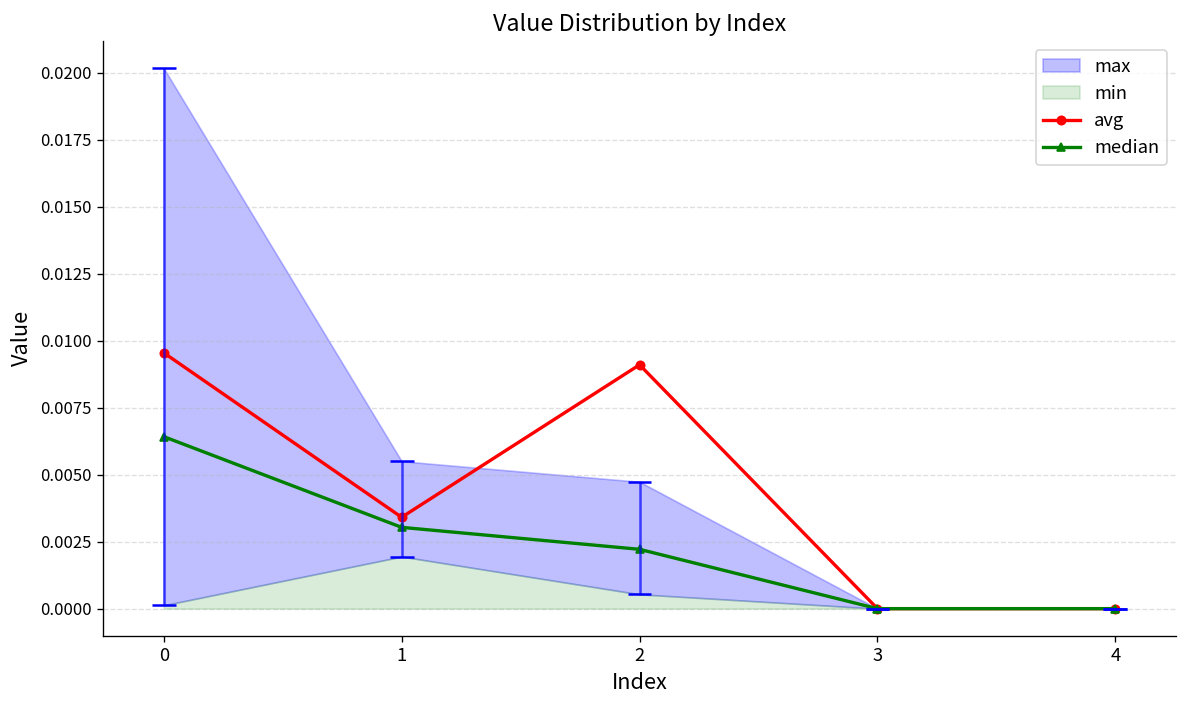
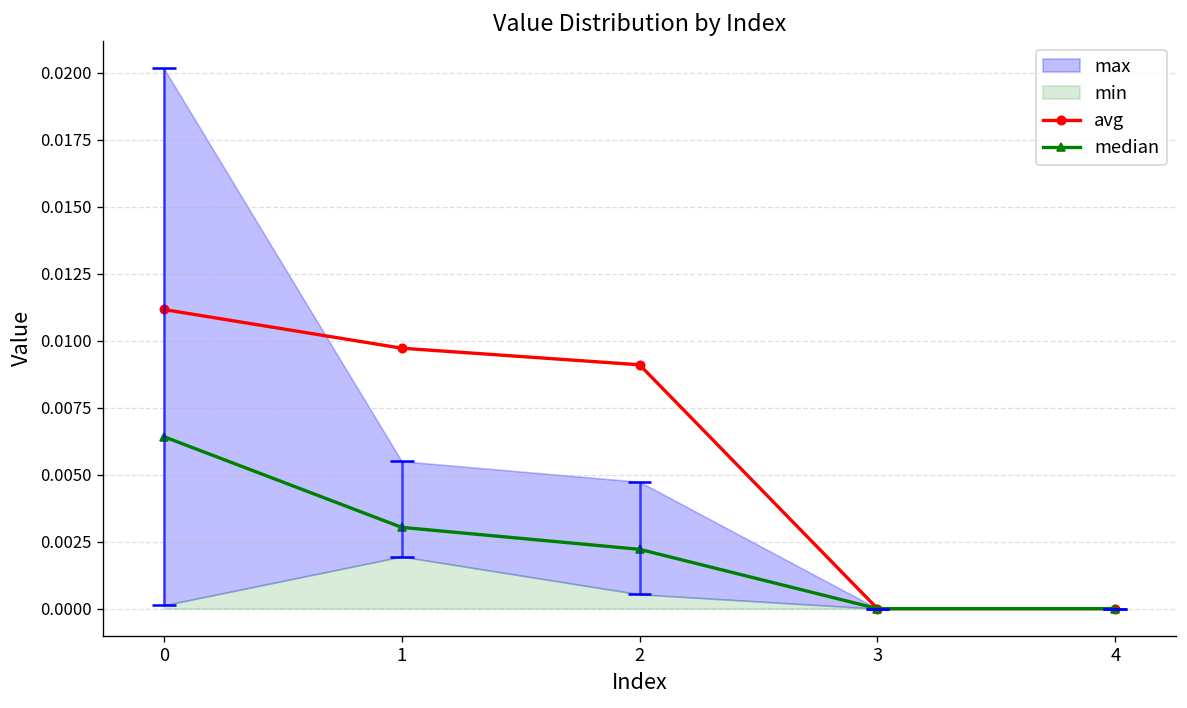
  {
    "avg": {
-     "0": 0.0095,
-     "1": 0.0034,
+     "0": 0.0112,
+     "1": 0.0097,
      "2": 0.0091
    }
  }
